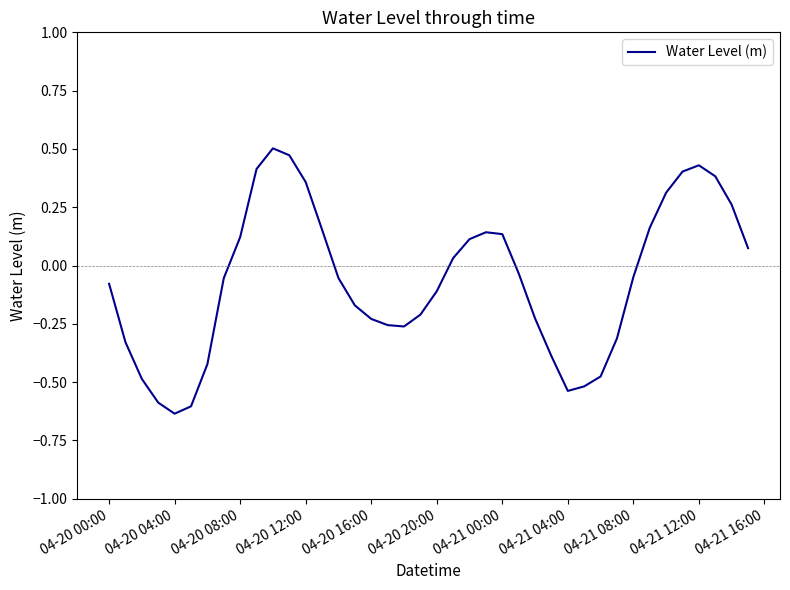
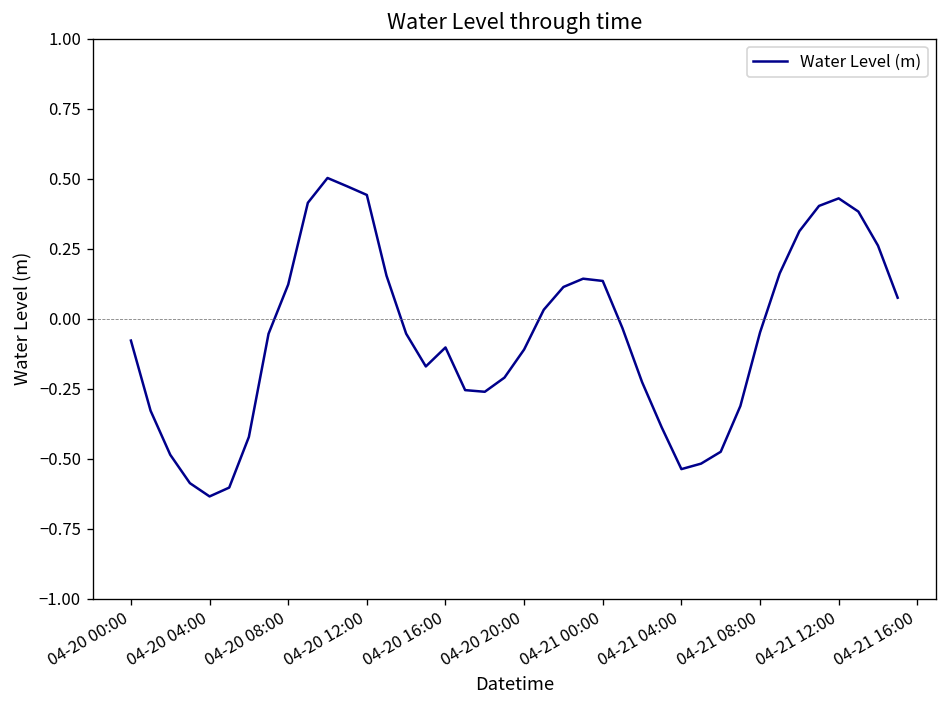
  {
    "04-20 00:00": -0.08,
    "04-20 04:00": -0.64,
    "04-20 08:00": 0.12,
-   "04-20 12:00": 0.36,
-   "04-20 16:00": -0.23,
+   "04-20 12:00": 0.44,
+   "04-20 16:00": -0.10,
    "04-20 20:00": -0.11,
    "04-21 00:00": 0.13,
    "04-21 04:00": -0.54,
    "04-21 08:00": -0.05,
    "04-21 12:00": 0.43
  }
